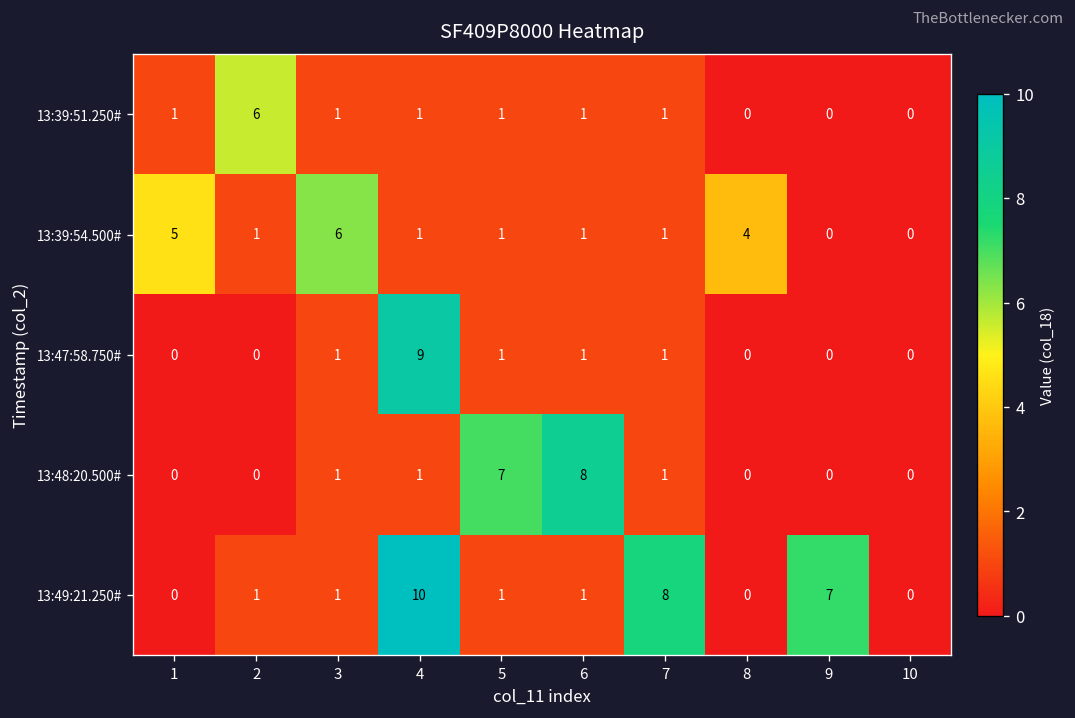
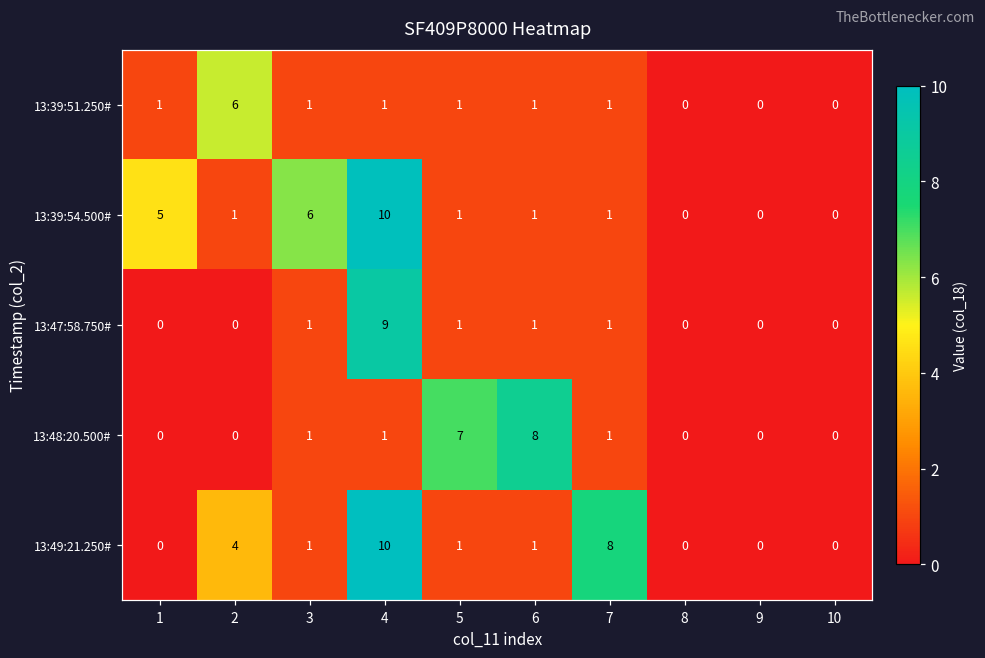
  {
    "13:39:51.250#": {
      "1": 1,
      "2": 6,
      "3": 1,
      "4": 1,
      "5": 1,
      "6": 1,
      "7": 1,
      "8": 0,
      "9": 0,
      "10": 0
    },
    "13:39:54.500#": {
      "1": 5,
      "2": 1,
      "3": 6,
-     "4": 1,
+     "4": 10,
      "5": 1,
      "6": 1,
      "7": 1,
-     "8": 4,
+     "8": 0,
      "9": 0,
      "10": 0
    },
    "13:47:58.750#": {
      "1": 0,
      "2": 0,
      "3": 1,
      "4": 9,
      "5": 1,
      "6": 1,
      "7": 1,
      "8": 0,
      "9": 0,
      "10": 0
    },
    "13:48:20.500#": {
      "1": 0,
      "2": 0,
      "3": 1,
      "4": 1,
      "5": 7,
      "6": 8,
      "7": 1,
      "8": 0,
      "9": 0,
      "10": 0
    },
    "13:49:21.250#": {
      "1": 0,
-     "2": 1,
+     "2": 4,
      "3": 1,
      "4": 10,
      "5": 1,
      "6": 1,
      "7": 8,
      "8": 0,
-     "9": 7,
+     "9": 0,
      "10": 0
    }
  }
